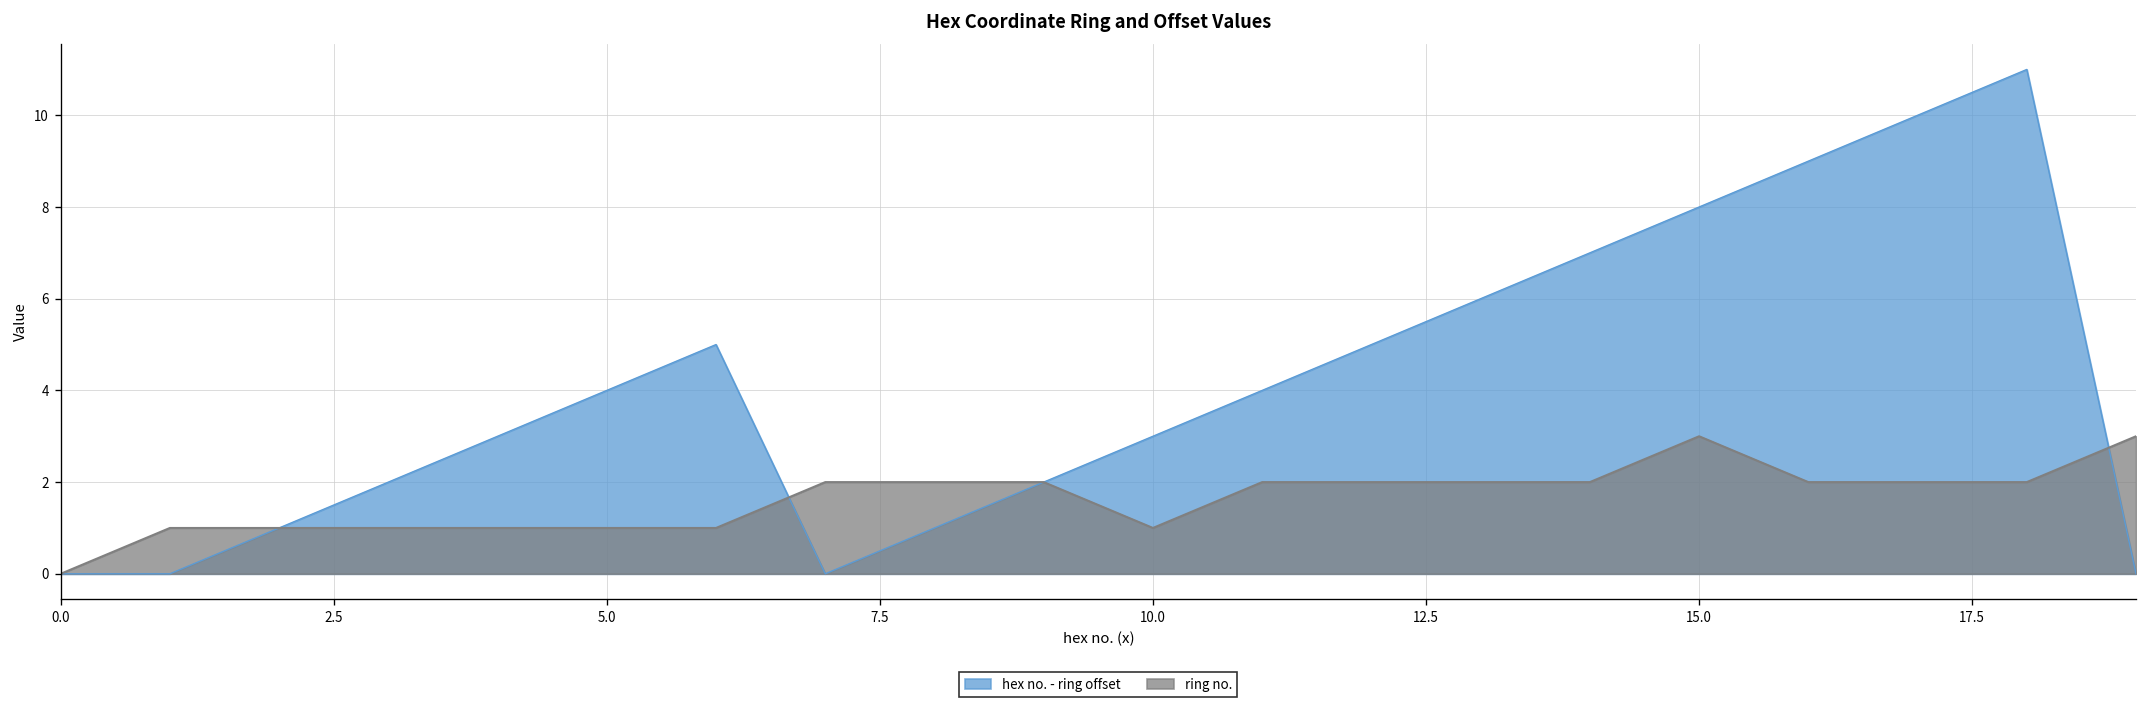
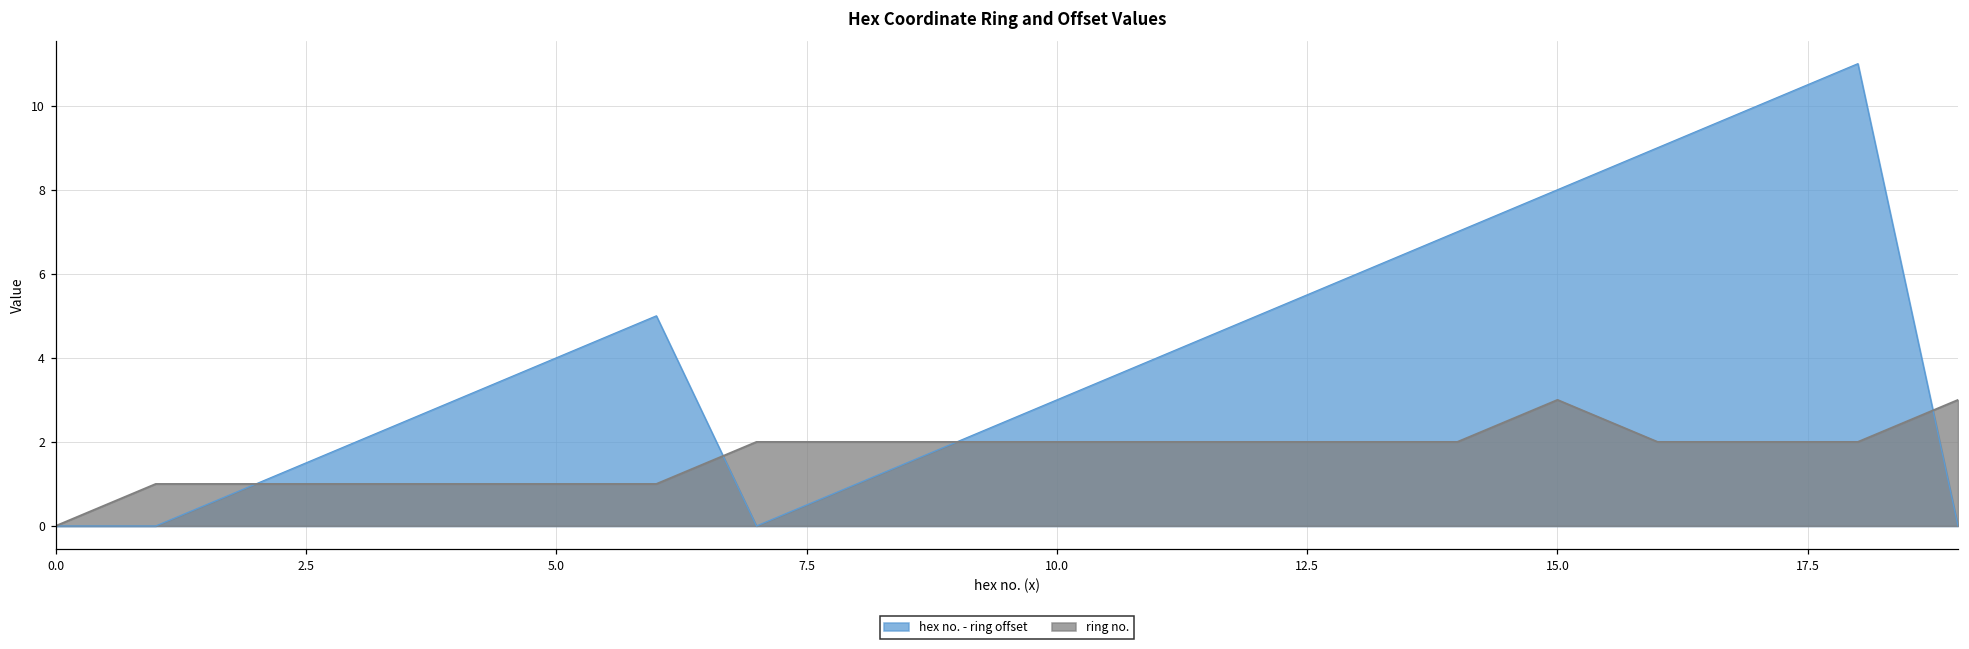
  {
    "hex no. - ring offset": {
      "5.0": 4,
      "10.0": 3,
      "15.0": 8
    },
    "ring no.": {
      "5.0": 1,
-     "10.0": 1,
+     "10.0": 2,
      "15.0": 3
    }
  }
